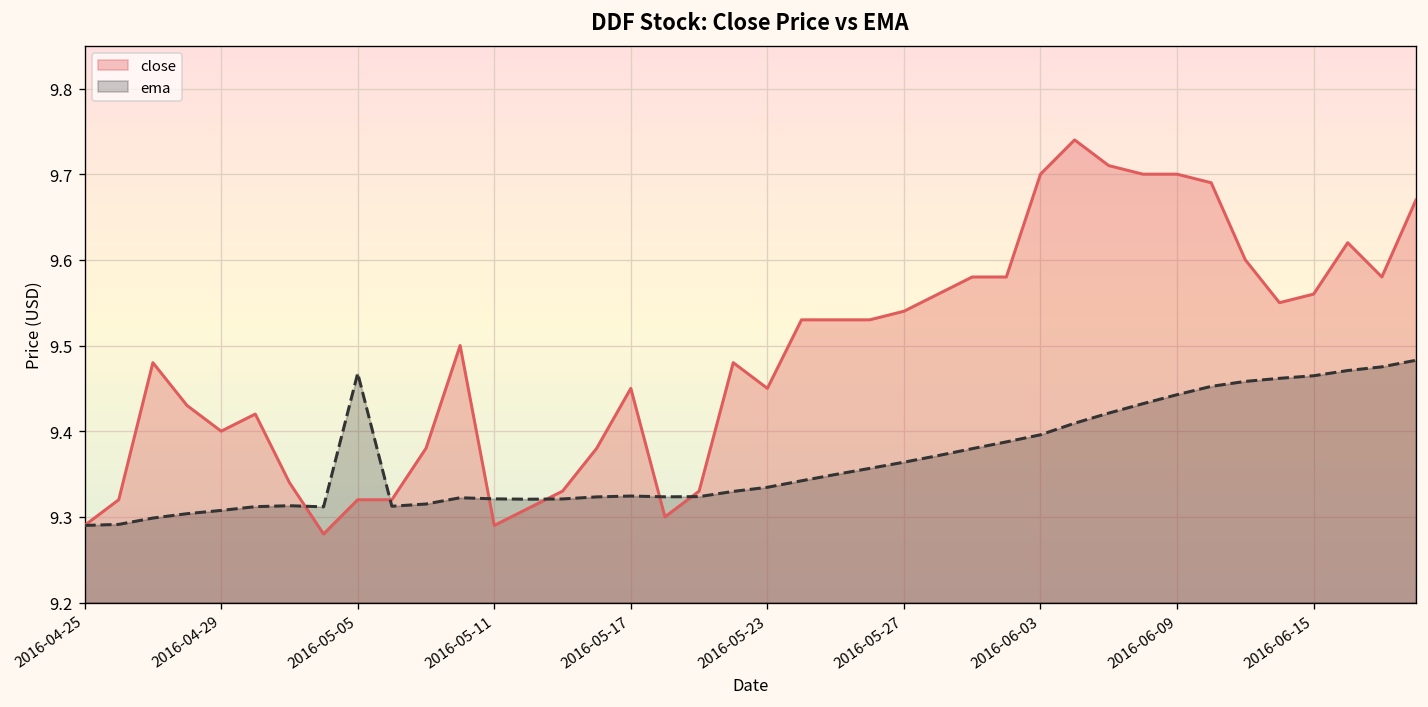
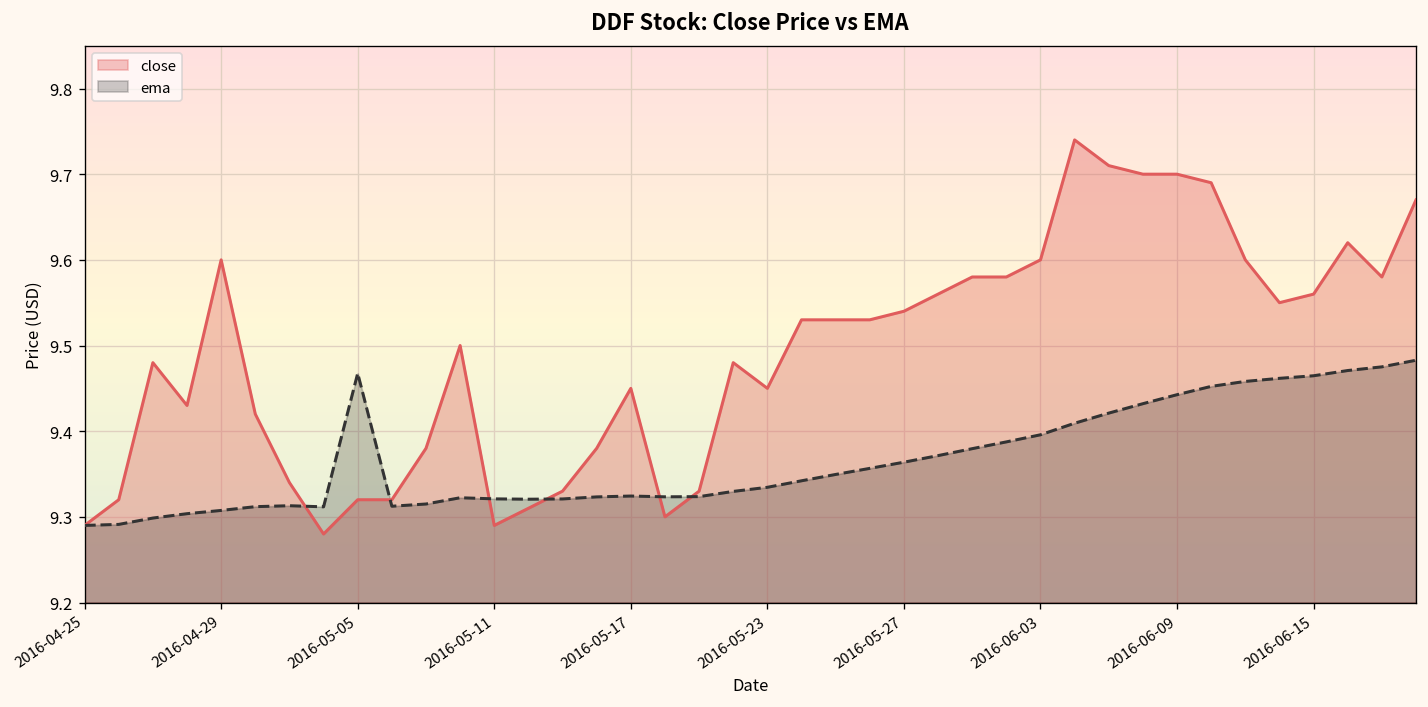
  {
    "close": {
-     "2016-04-29": 9.4,
+     "2016-04-29": 9.6,
      "2016-05-05": 9.32,
      "2016-05-11": 9.29,
      "2016-05-17": 9.45,
      "2016-05-23": 9.45,
      "2016-05-27": 9.54,
-     "2016-06-03": 9.7,
+     "2016-06-03": 9.6,
      "2016-06-09": 9.7,
      "2016-06-15": 9.56
    },
    "ema": {
      "2016-04-29": 9.31,
      "2016-05-05": 9.47,
      "2016-05-11": 9.32,
      "2016-05-17": 9.32,
      "2016-05-23": 9.33,
      "2016-05-27": 9.36,
      "2016-06-03": 9.40,
      "2016-06-09": 9.44,
      "2016-06-15": 9.46
    }
  }
